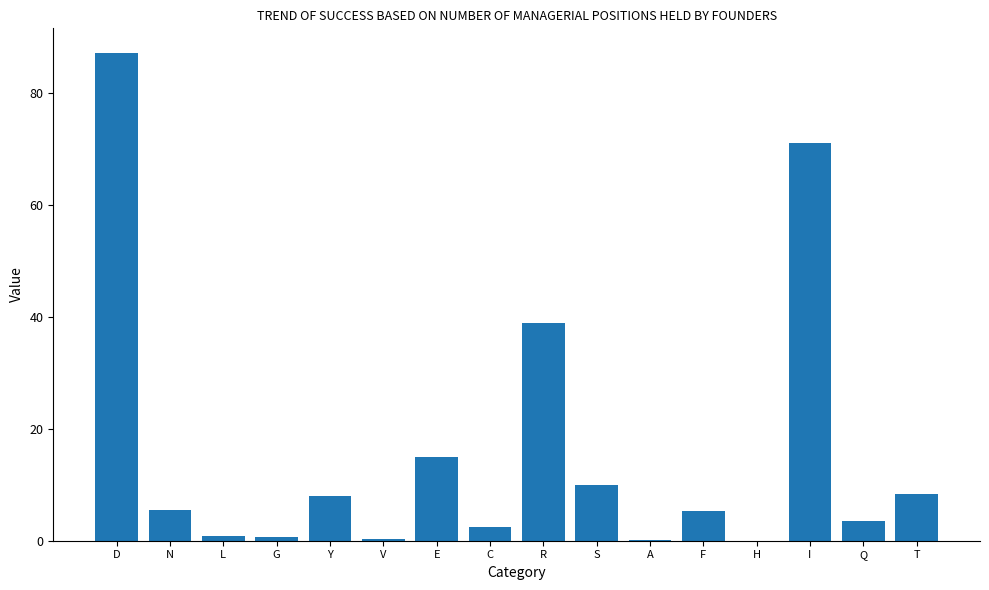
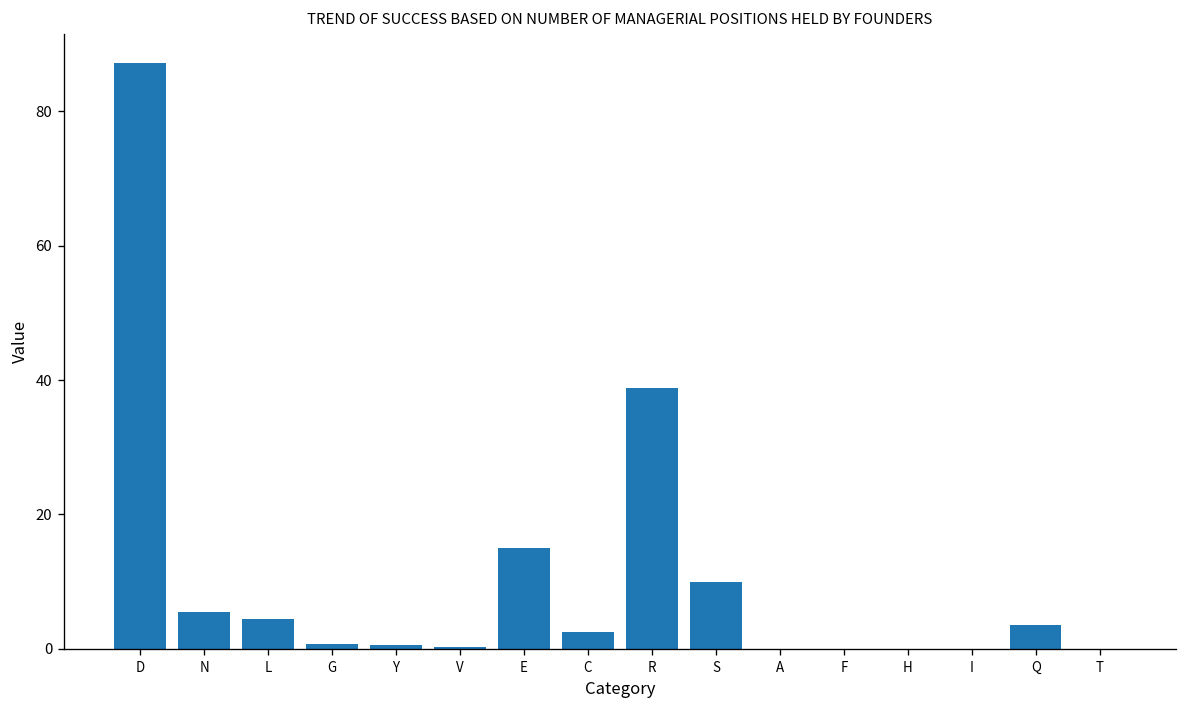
  {
    "D": 87,
    "N": 5,
-   "L": 1,
+   "L": 5,
    "G": 1,
-   "Y": 8,
+   "Y": 1,
    "E": 15,
    "C": 2,
    "R": 39,
    "S": 10,
-   "F": 5,
-   "I": 71,
+   "F": 0,
+   "I": 0,
    "Q": 3,
-   "T": 8
+   "T": 0
  }
